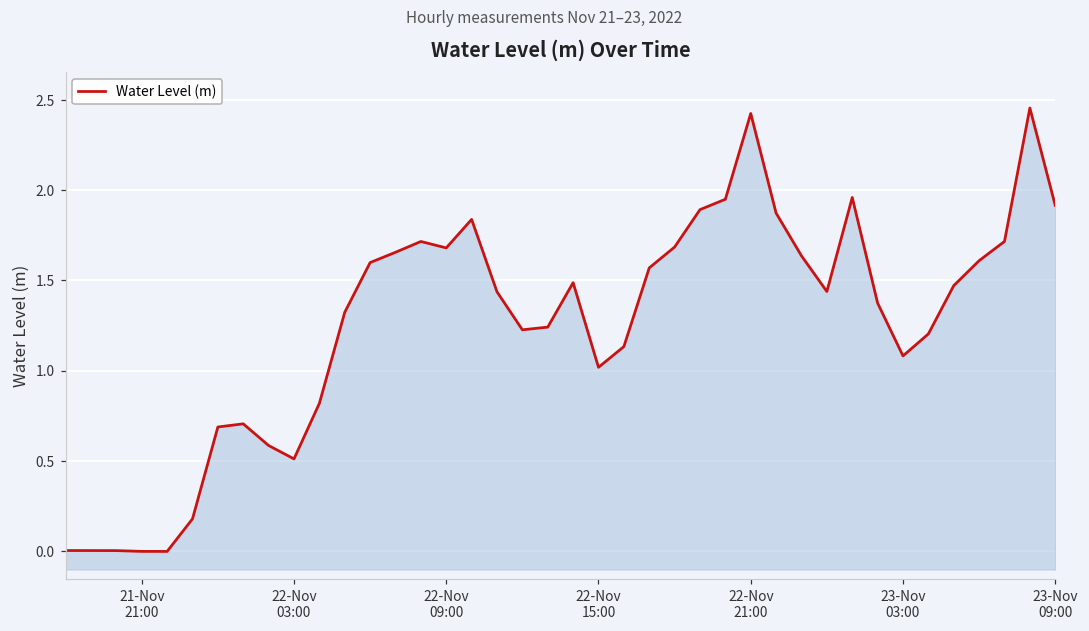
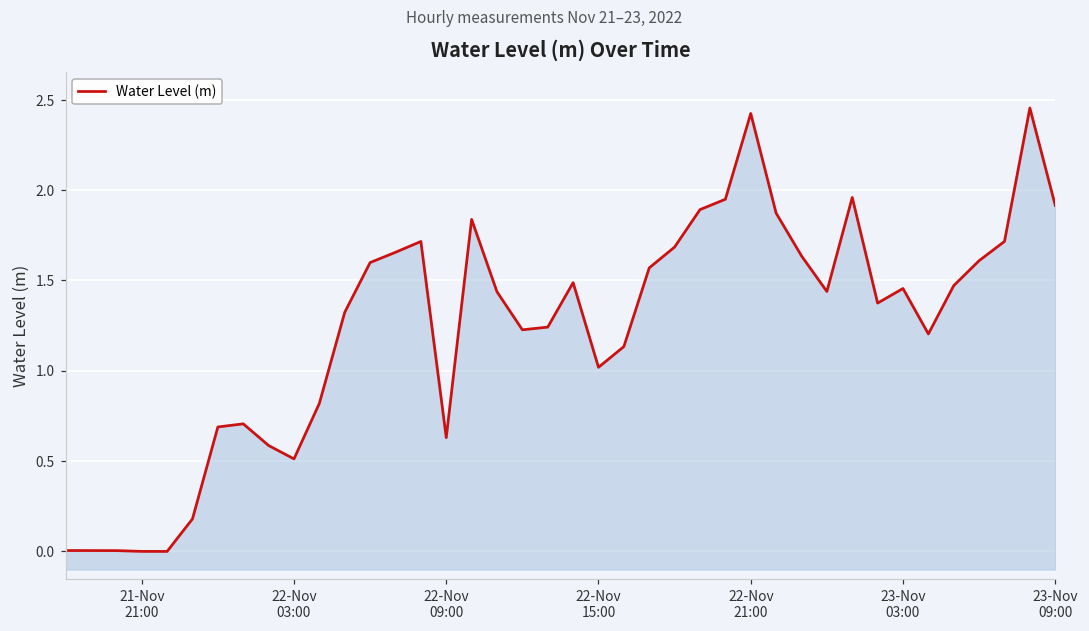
  {
    "21-Nov 21:00": 0.00,
    "22-Nov 03:00": 0.51,
-   "22-Nov 09:00": 1.68,
+   "22-Nov 09:00": 0.63,
    "22-Nov 15:00": 1.02,
    "22-Nov 21:00": 2.42,
-   "23-Nov 03:00": 1.08,
+   "23-Nov 03:00": 1.45,
    "23-Nov 09:00": 1.91
  }
